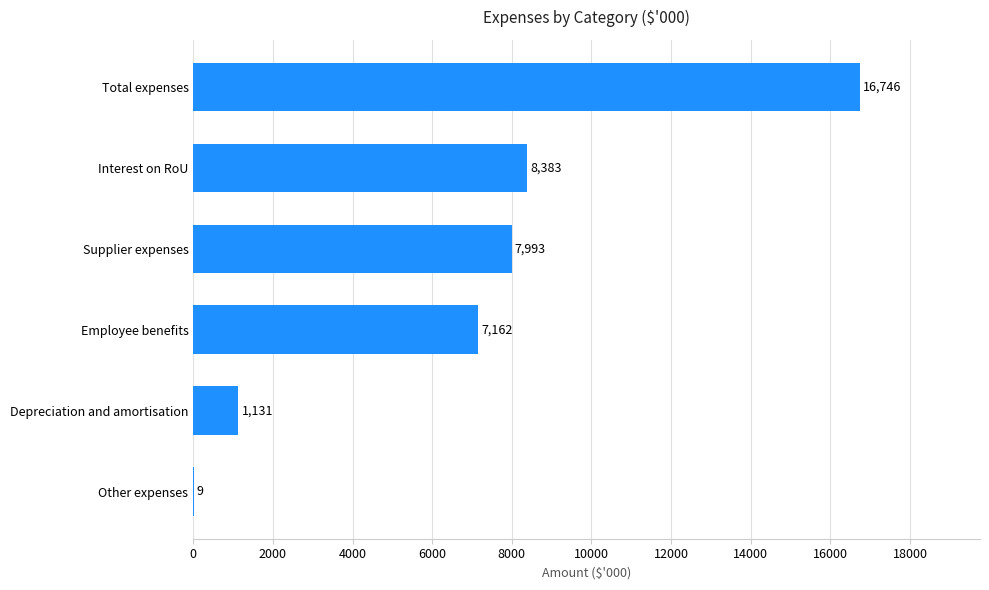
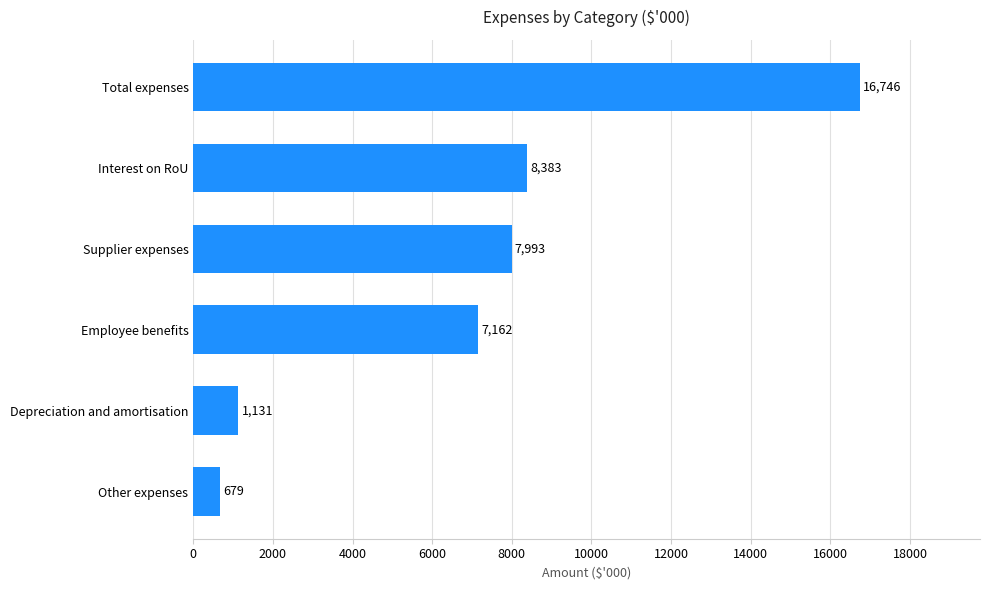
  {
    "Total expenses": "16,746",
    "Interest on RoU": "8,383",
    "Supplier expenses": "7,993",
    "Employee benefits": "7,162",
    "Depreciation and amortisation": "1,131",
-   "Other expenses": "9"
+   "Other expenses": "679"
  }
